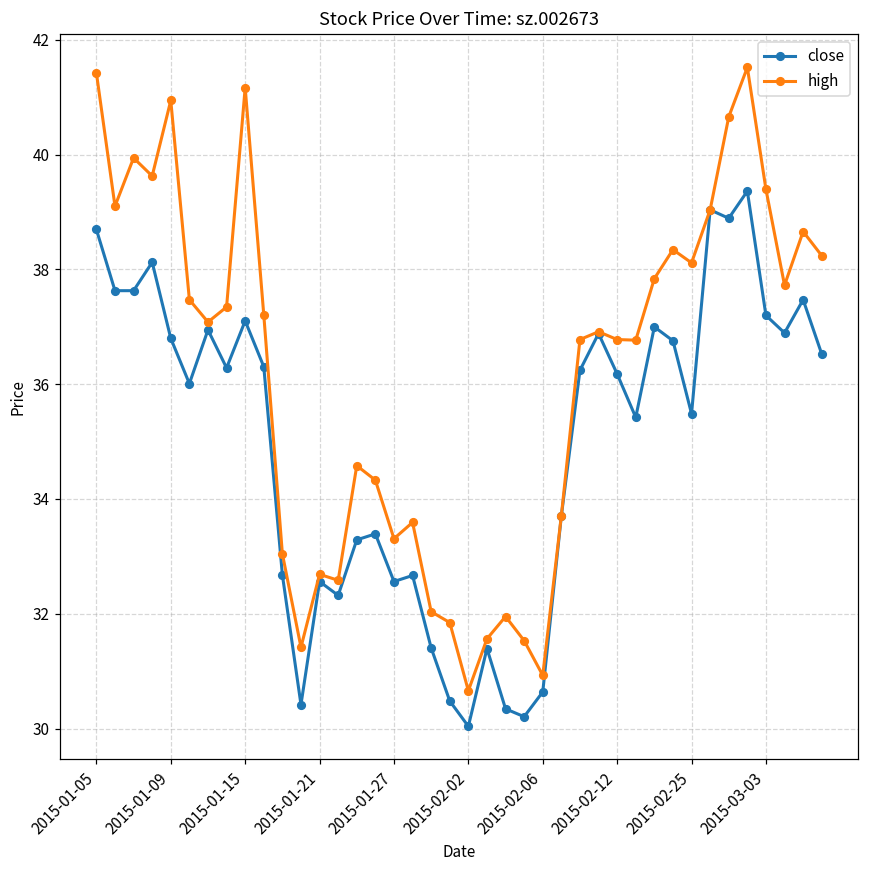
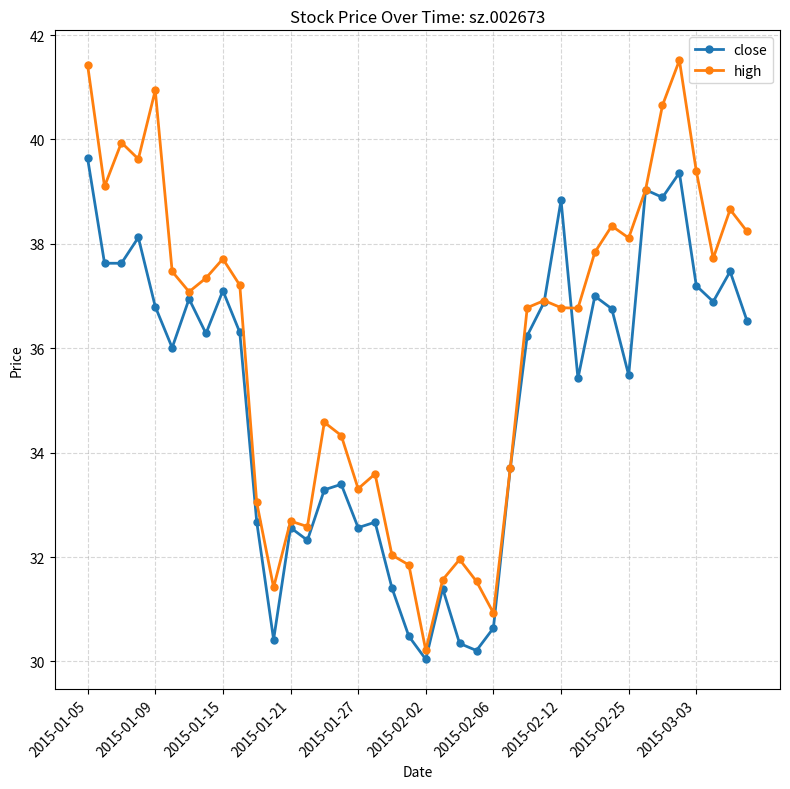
  {
    "close": {
-     "2015-01-05": 38.7,
+     "2015-01-05": 39.6,
      "2015-01-09": 36.8,
      "2015-01-15": 37.1,
      "2015-01-21": 32.6,
      "2015-01-27": 32.6,
      "2015-02-02": 30.0,
      "2015-02-06": 30.6,
-     "2015-02-12": 36.2,
+     "2015-02-12": 38.8,
      "2015-02-25": 35.5,
      "2015-03-03": 37.2
    },
    "high": {
      "2015-01-05": 41.4,
      "2015-01-09": 40.9,
-     "2015-01-15": 41.2,
+     "2015-01-15": 37.7,
      "2015-01-21": 32.7,
      "2015-01-27": 33.3,
-     "2015-02-02": 30.7,
+     "2015-02-02": 30.2,
      "2015-02-06": 30.9,
      "2015-02-12": 36.8,
      "2015-02-25": 38.1,
      "2015-03-03": 39.4
    }
  }
